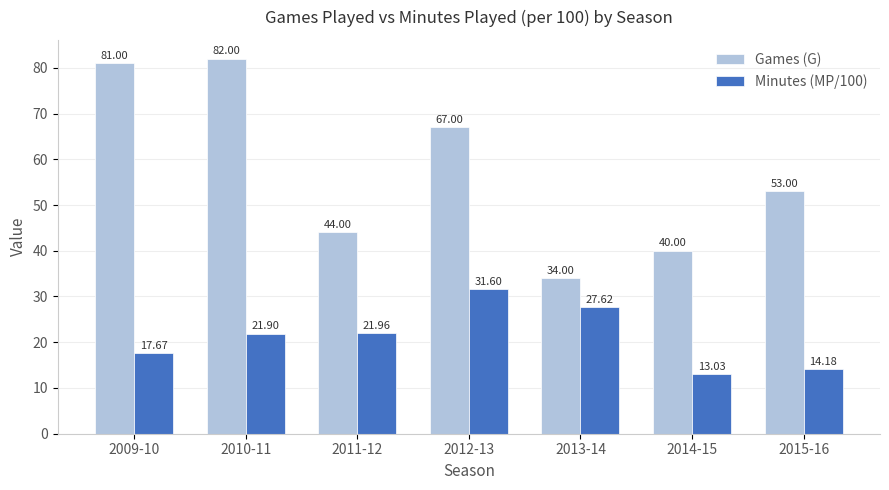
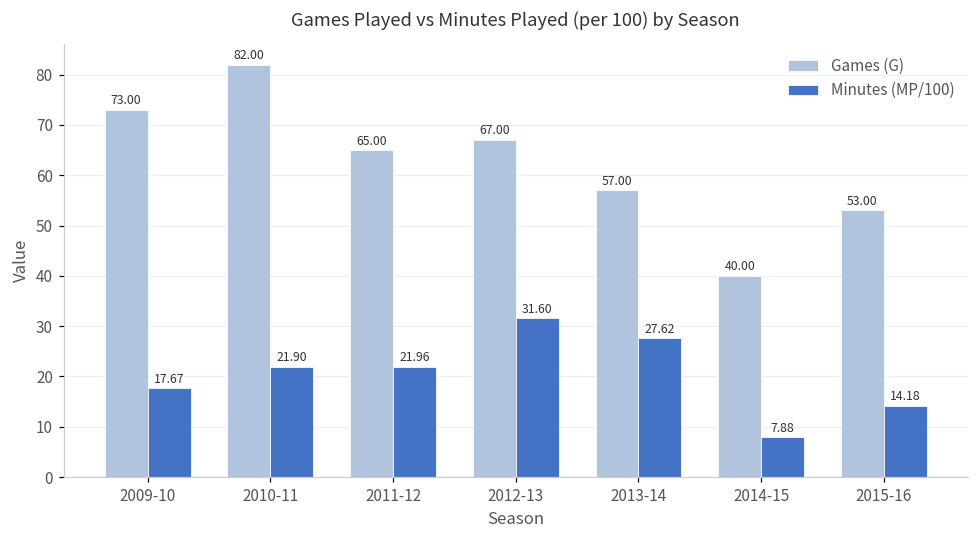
  {
    "Games (G)": {
-     "2009-10": 81.00,
+     "2009-10": 73.00,
      "2010-11": 82.00,
-     "2011-12": 44.00,
+     "2011-12": 65.00,
      "2012-13": 67.00,
-     "2013-14": 34.00,
+     "2013-14": 57.00,
      "2014-15": 40.00,
      "2015-16": 53.00
    },
    "Minutes (MP/100)": {
      "2009-10": 17.67,
      "2010-11": 21.90,
      "2011-12": 21.96,
      "2012-13": 31.60,
      "2013-14": 27.62,
-     "2014-15": 13.03,
+     "2014-15": 7.88,
      "2015-16": 14.18
    }
  }
